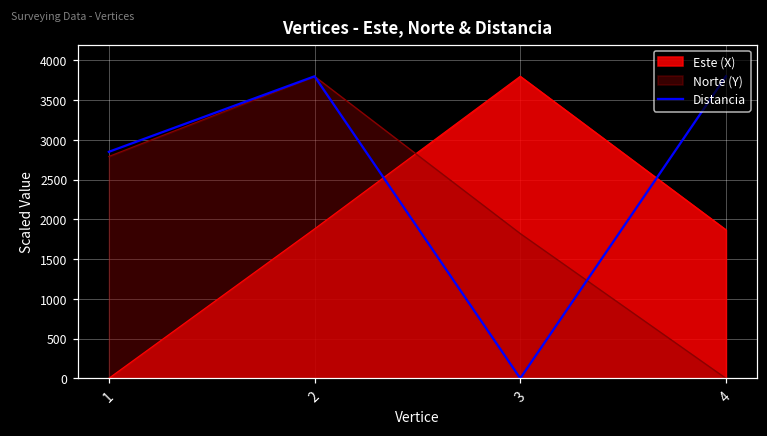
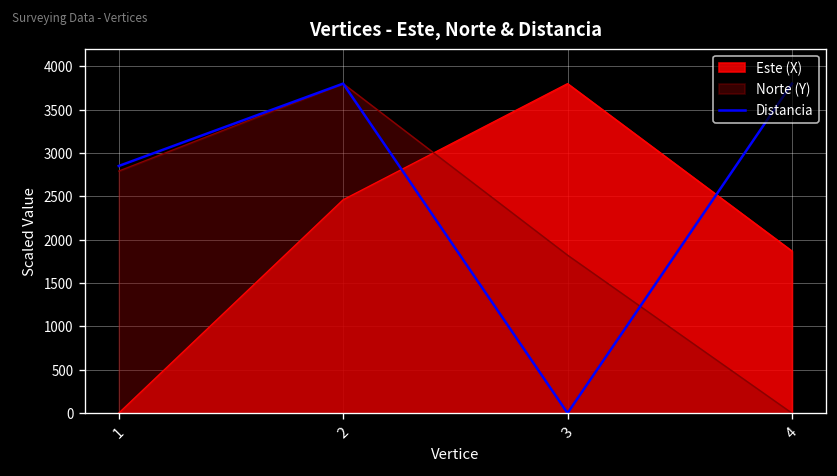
  {
    "Este (X)": {
      "1": 0,
-     "2": 1900,
+     "2": 2500,
      "3": 3800,
      "4": 1900
    },
    "Norte (Y)": {
      "1": 2800,
      "3": 1800,
      "4": 0
    },
    "Distancia": {
      "1": 2900,
      "3": 0
    }
  }
